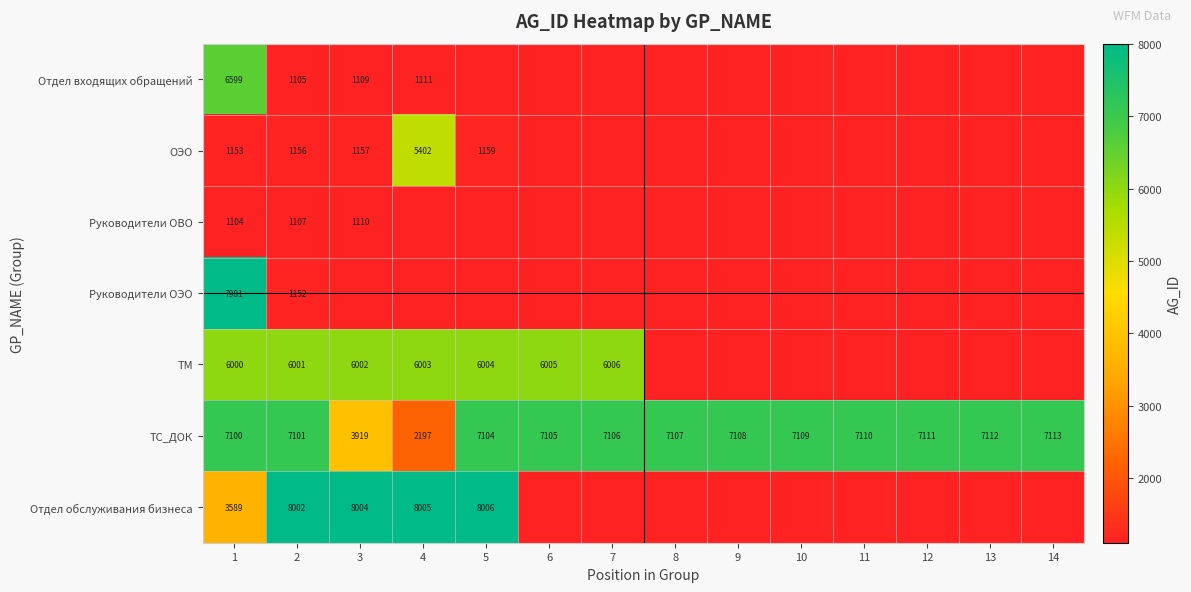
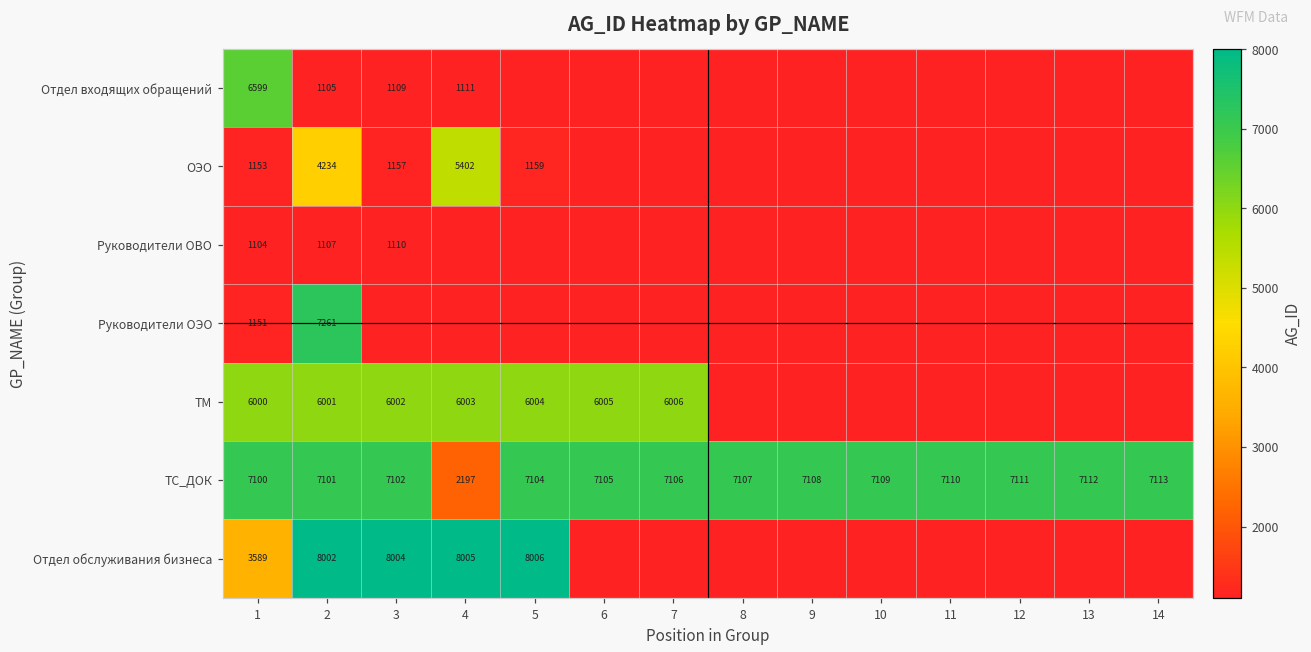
  {
    "Отдел входящих обращений": {
      "1": 6599,
      "2": 1105,
      "3": 1109,
      "4": 1111
    },
    "ОЭО": {
      "1": 1153,
-     "2": 1156,
+     "2": 4234,
      "3": 1157,
      "4": 5402,
      "5": 1159
    },
    "Руководители ОВО": {
      "1": 1104,
      "2": 1107,
      "3": 1110
    },
    "Руководители ОЭО": {
-     "1": 7981,
-     "2": 1152
+     "1": 1151,
+     "2": 7261
    },
    "ТМ": {
      "1": 6000,
      "2": 6001,
      "3": 6002,
      "4": 6003,
      "5": 6004,
      "6": 6005,
      "7": 6006
    },
    "ТС_ДОК": {
      "1": 7100,
      "2": 7101,
-     "3": 3919,
+     "3": 7102,
      "4": 2197,
      "5": 7104,
      "6": 7105,
      "7": 7106,
      "8": 7107,
      "9": 7108,
      "10": 7109,
      "11": 7110,
      "12": 7111,
      "13": 7112,
      "14": 7113
    },
    "Отдел обслуживания бизнеса": {
      "1": 3589,
      "2": 8002,
      "3": 8004,
      "4": 8005,
      "5": 8006
    }
  }
